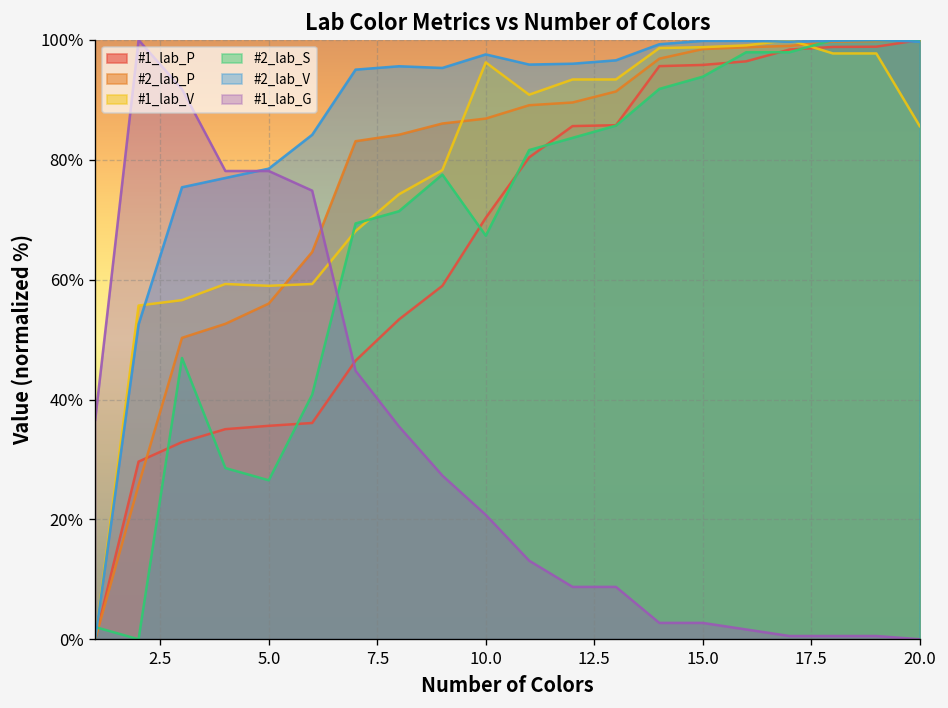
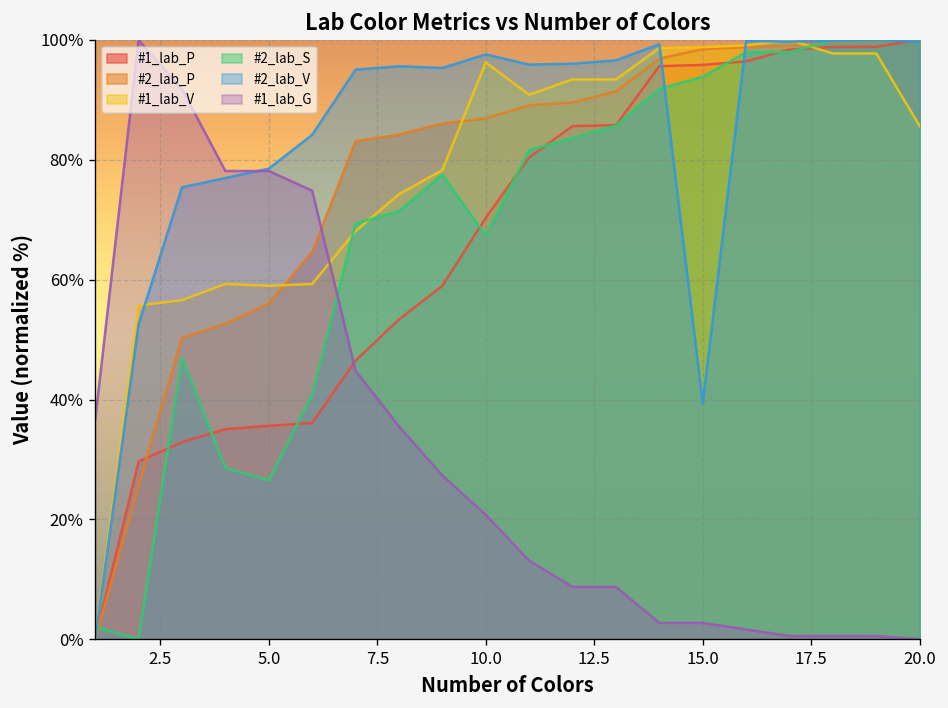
  {
    "#1_lab_V": {
      "5.0": "59%",
      "10.0": "96%",
      "20.0": "86%"
    },
    "#2_lab_S": {
      "5.0": "27%",
      "10.0": "67%",
      "15.0": "94%"
    },
    "#2_lab_V": {
      "10.0": "98%",
-     "15.0": "100%"
+     "15.0": "39%"
    },
    "#1_lab_G": {
      "10.0": "21%",
      "15.0": "3%",
      "20.0": "0%"
    }
  }
